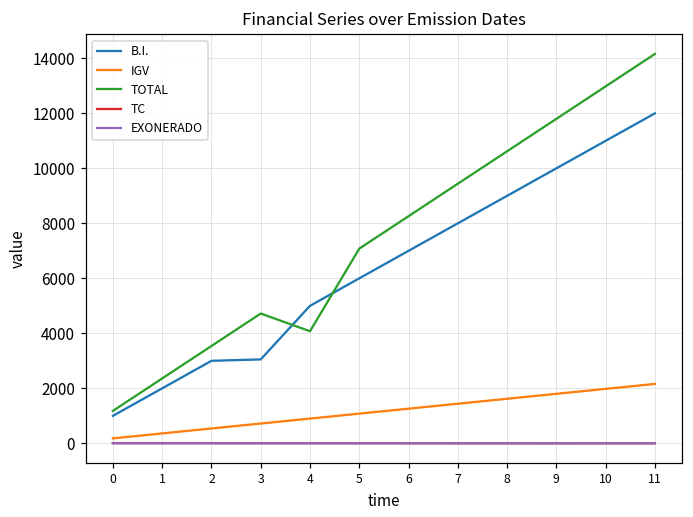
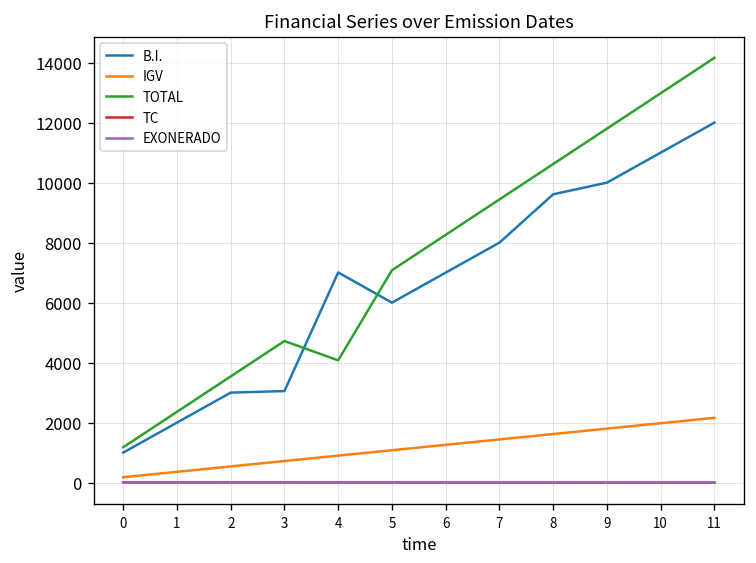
  {
    "B.I.": {
      "0": 1000,
      "1": 2000,
      "2": 3000,
      "3": 3100,
-     "4": 5000,
+     "4": 7000,
      "5": 6000,
      "6": 7000,
      "7": 8000,
-     "8": 9000,
+     "8": 9600,
      "9": 10000,
      "10": 11000,
      "11": 12000
    },
    "IGV": {
      "0": 200,
      "1": 400,
      "2": 500,
      "3": 700,
      "4": 900,
      "5": 1100,
      "6": 1300,
      "7": 1400,
      "8": 1600,
      "9": 1800,
      "10": 2000,
      "11": 2200
    },
    "TOTAL": {
      "0": 1200,
      "1": 2400,
      "2": 3500,
      "3": 4700,
      "4": 4100,
      "5": 7100,
      "6": 8300,
      "7": 9400,
      "8": 10600,
      "9": 11800,
      "10": 13000,
      "11": 14200
    },
    "EXONERADO": {
      "0": 0,
      "1": 0,
      "2": 0,
      "3": 0,
      "4": 0,
      "5": 0,
      "6": 0,
      "7": 0,
      "8": 0,
      "9": 0,
      "10": 0,
      "11": 0
    }
  }
